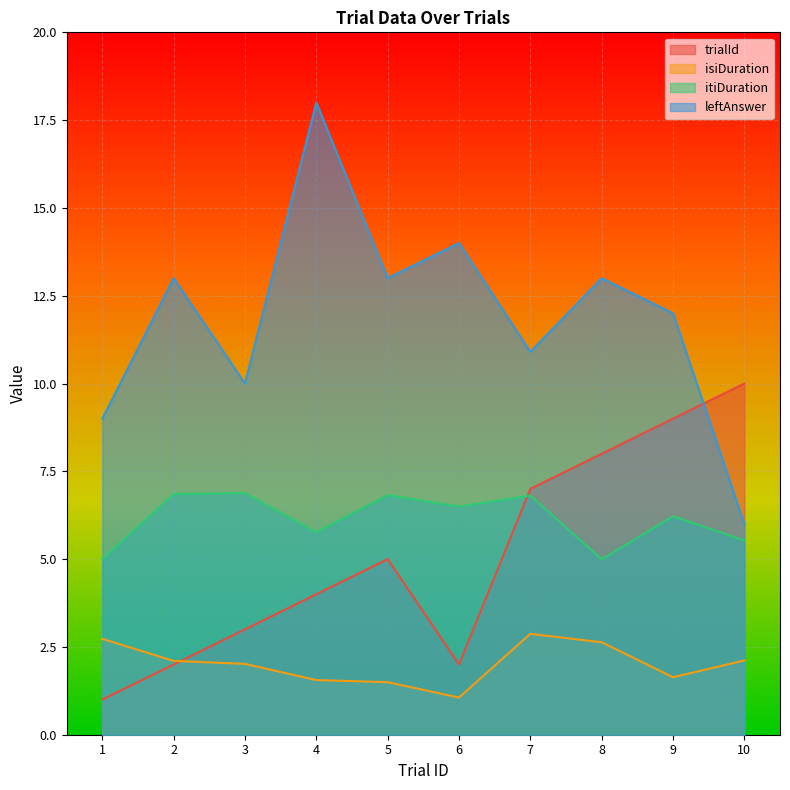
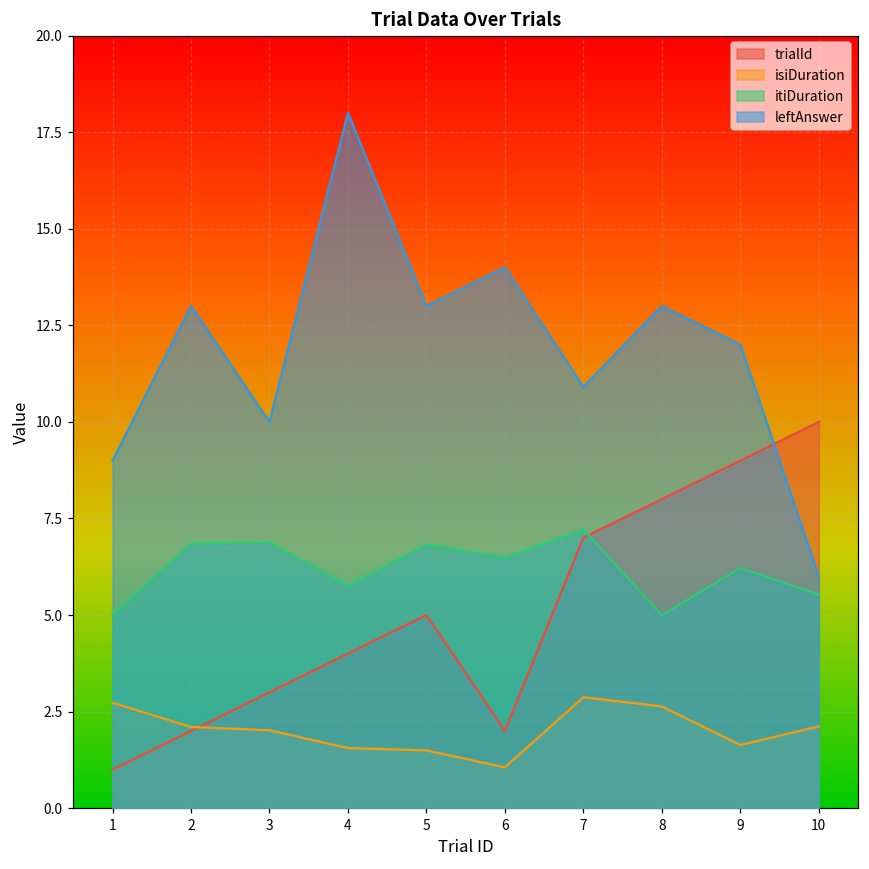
  {
    "trialId": {
      "1": 1.0,
      "2": 2.0,
      "3": 3.0,
      "4": 4.0,
      "5": 5.0,
      "6": 2.0,
      "7": 7.0,
      "8": 8.0,
      "9": 9.0,
      "10": 10.0
    },
    "isiDuration": {
      "1": 2.7,
      "2": 2.1,
      "3": 2.0,
      "4": 1.6,
      "5": 1.5,
      "6": 1.1,
      "7": 2.9,
      "8": 2.6,
      "9": 1.6,
      "10": 2.1
    },
    "itiDuration": {
      "1": 5.0,
      "2": 6.9,
      "3": 6.9,
      "4": 5.8,
      "5": 6.8,
      "6": 6.5,
-     "7": 6.8,
+     "7": 7.2,
      "8": 5.0,
      "9": 6.2,
      "10": 5.5
    },
    "leftAnswer": {
      "1": 9.0,
      "2": 13.0,
      "3": 10.0,
      "4": 18.0,
      "5": 13.0,
      "6": 14.0,
      "7": 10.9,
      "8": 13.0,
      "9": 12.0,
      "10": 6.0
    }
  }
